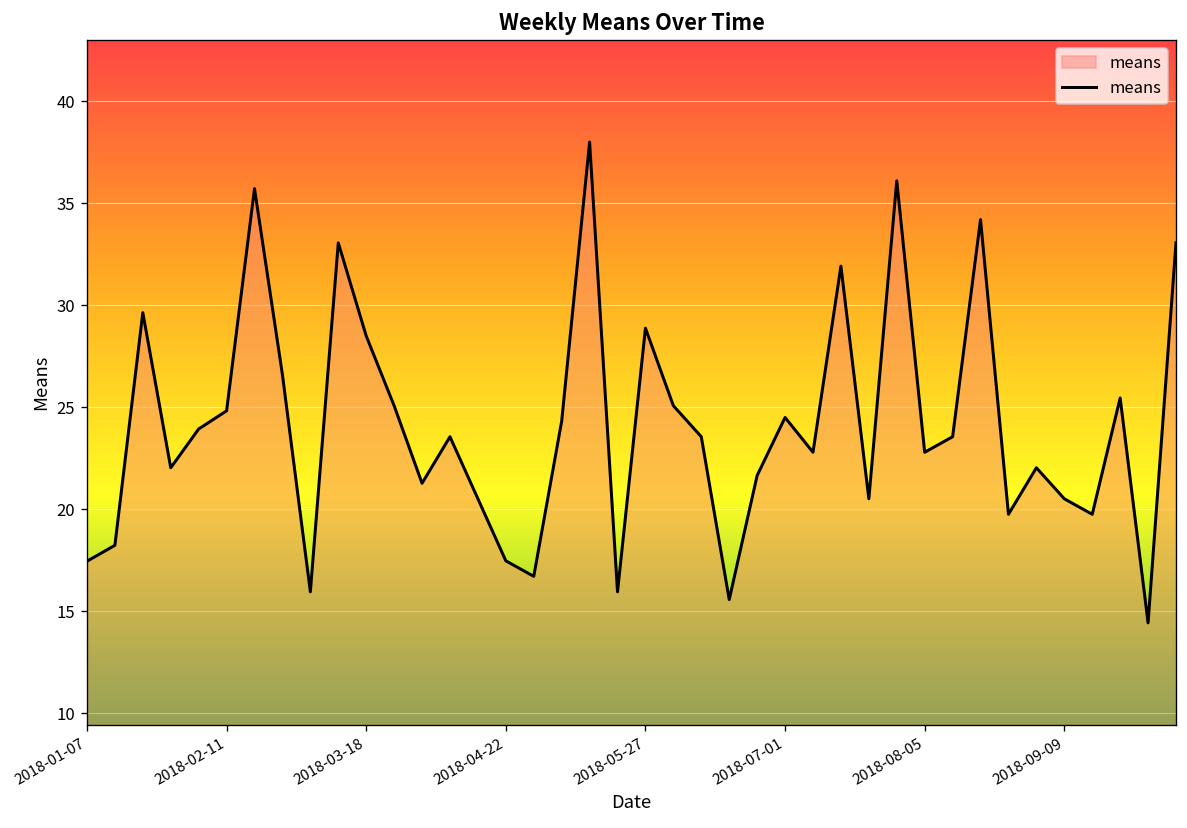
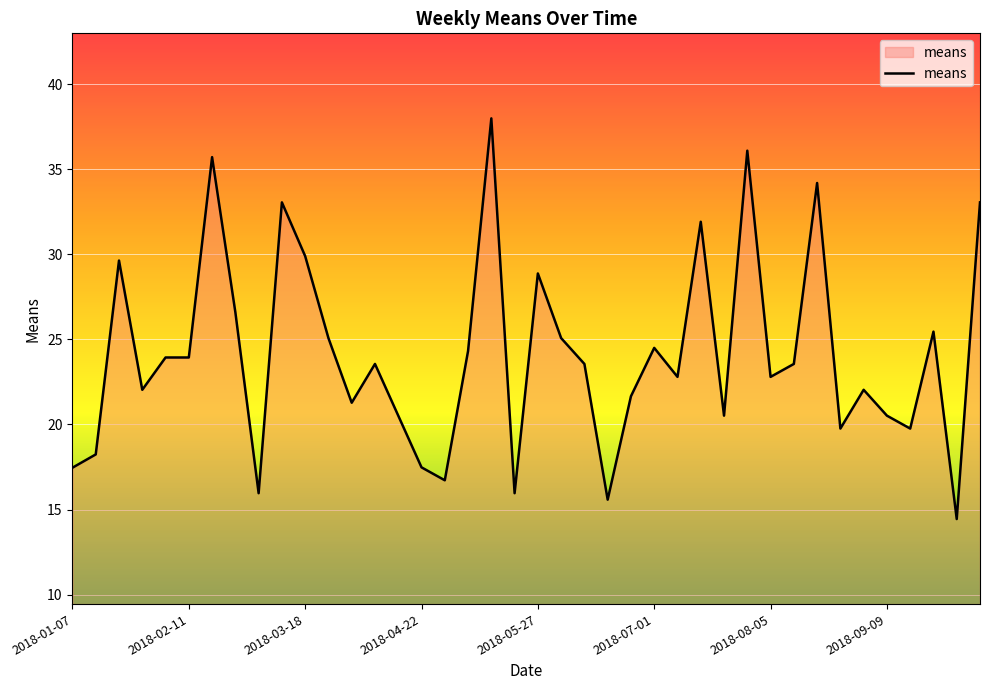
  {
    "2018-01-07": 17.5,
-   "2018-02-11": 24.8,
-   "2018-03-18": 28.5,
+   "2018-02-11": 23.9,
+   "2018-03-18": 29.9,
    "2018-04-22": 17.5,
    "2018-05-27": 28.9,
    "2018-07-01": 24.5,
    "2018-08-05": 22.8,
    "2018-09-09": 20.5
  }
